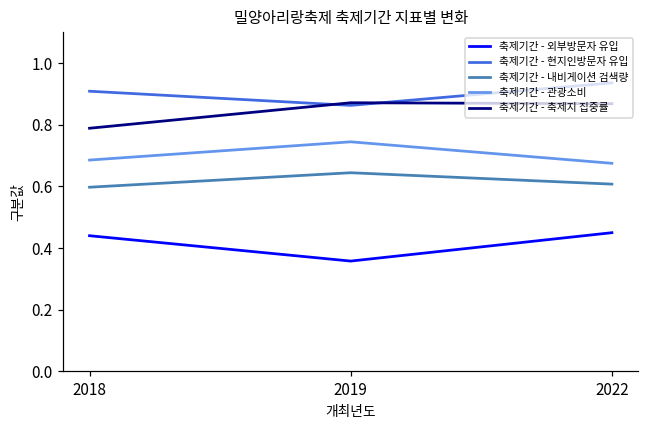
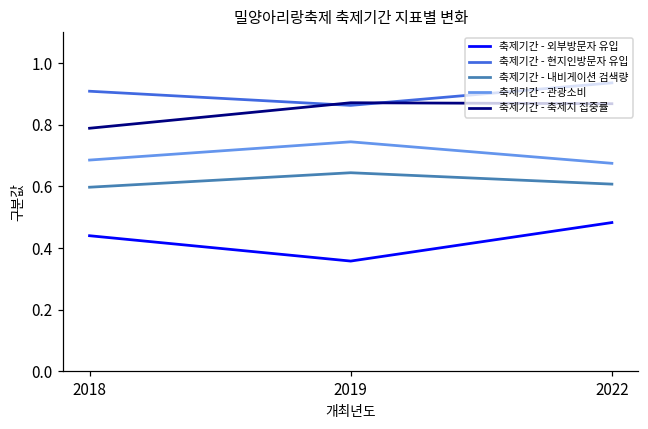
  {
    "축제기간 - 외부방문자 유입": {
      "2018": 0.44,
      "2019": 0.36,
-     "2022": 0.45
+     "2022": 0.48
    },
    "축제기간 - 축제지 집중률": {
      "2018": 0.79
    }
  }
